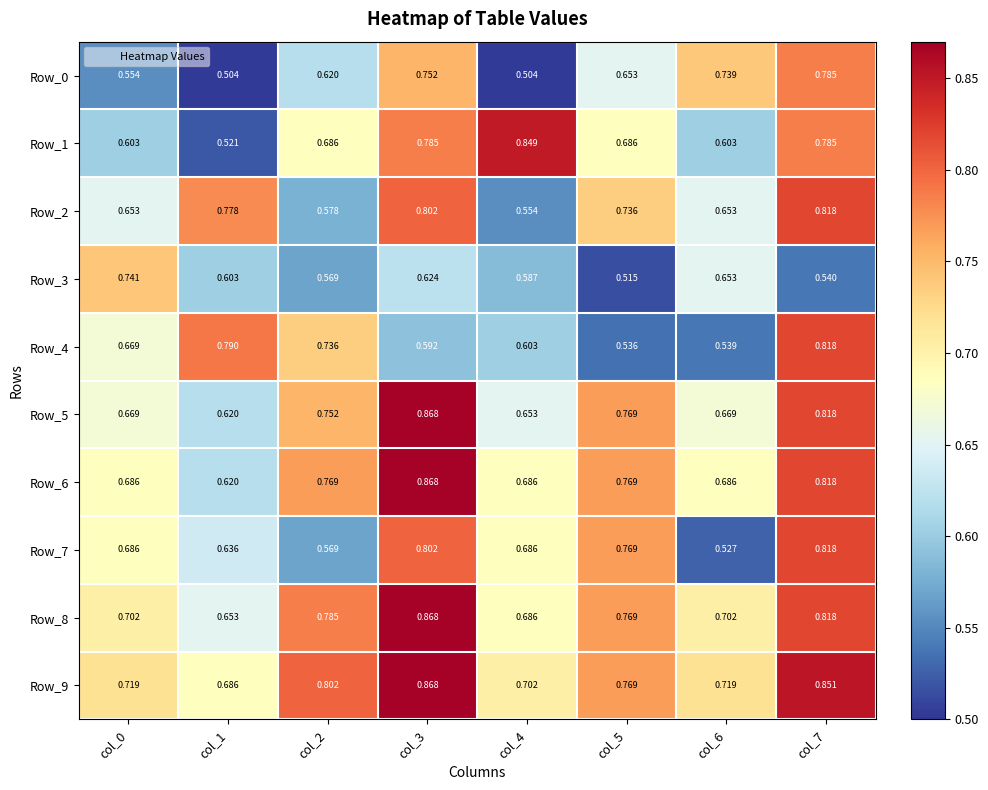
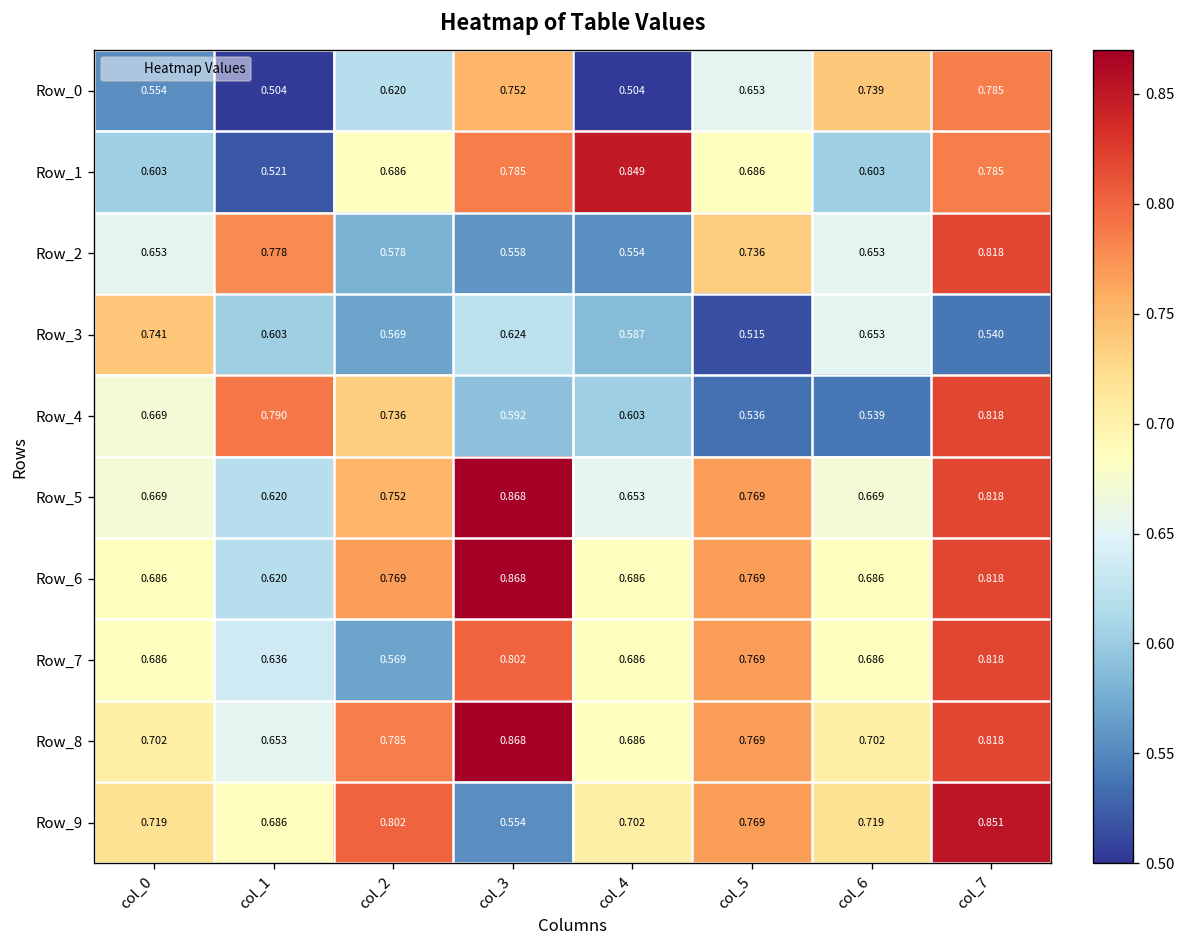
  {
    "Row_0": {
      "col_0": 0.554,
      "col_1": 0.504,
      "col_2": 0.620,
      "col_3": 0.752,
      "col_4": 0.504,
      "col_5": 0.653,
      "col_6": 0.739,
      "col_7": 0.785
    },
    "Row_1": {
      "col_0": 0.603,
      "col_1": 0.521,
      "col_2": 0.686,
      "col_3": 0.785,
      "col_4": 0.849,
      "col_5": 0.686,
      "col_6": 0.603,
      "col_7": 0.785
    },
    "Row_2": {
      "col_0": 0.653,
      "col_1": 0.778,
      "col_2": 0.578,
-     "col_3": 0.802,
+     "col_3": 0.558,
      "col_4": 0.554,
      "col_5": 0.736,
      "col_6": 0.653,
      "col_7": 0.818
    },
    "Row_3": {
      "col_0": 0.741,
      "col_1": 0.603,
      "col_2": 0.569,
      "col_3": 0.624,
      "col_4": 0.587,
      "col_5": 0.515,
      "col_6": 0.653,
      "col_7": 0.540
    },
    "Row_4": {
      "col_0": 0.669,
      "col_1": 0.790,
      "col_2": 0.736,
      "col_3": 0.592,
      "col_4": 0.603,
      "col_5": 0.536,
      "col_6": 0.539,
      "col_7": 0.818
    },
    "Row_5": {
      "col_0": 0.669,
      "col_1": 0.620,
      "col_2": 0.752,
      "col_3": 0.868,
      "col_4": 0.653,
      "col_5": 0.769,
      "col_6": 0.669,
      "col_7": 0.818
    },
    "Row_6": {
      "col_0": 0.686,
      "col_1": 0.620,
      "col_2": 0.769,
      "col_3": 0.868,
      "col_4": 0.686,
      "col_5": 0.769,
      "col_6": 0.686,
      "col_7": 0.818
    },
    "Row_7": {
      "col_0": 0.686,
      "col_1": 0.636,
      "col_2": 0.569,
      "col_3": 0.802,
      "col_4": 0.686,
      "col_5": 0.769,
-     "col_6": 0.527,
+     "col_6": 0.686,
      "col_7": 0.818
    },
    "Row_8": {
      "col_0": 0.702,
      "col_1": 0.653,
      "col_2": 0.785,
      "col_3": 0.868,
      "col_4": 0.686,
      "col_5": 0.769,
      "col_6": 0.702,
      "col_7": 0.818
    },
    "Row_9": {
      "col_0": 0.719,
      "col_1": 0.686,
      "col_2": 0.802,
-     "col_3": 0.868,
+     "col_3": 0.554,
      "col_4": 0.702,
      "col_5": 0.769,
      "col_6": 0.719,
      "col_7": 0.851
    }
  }
